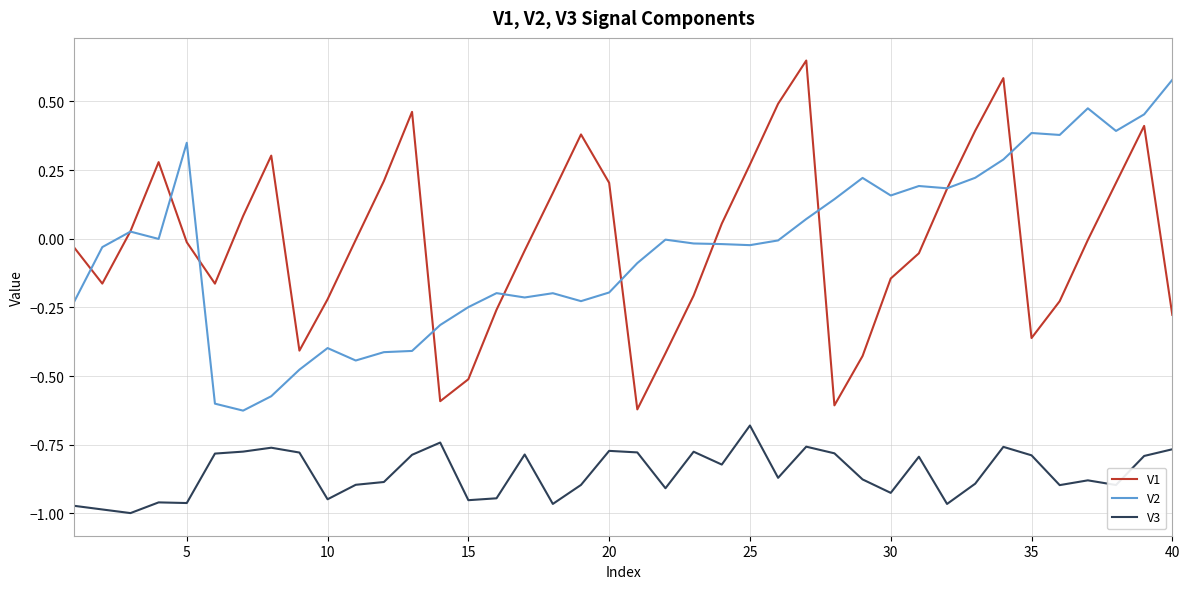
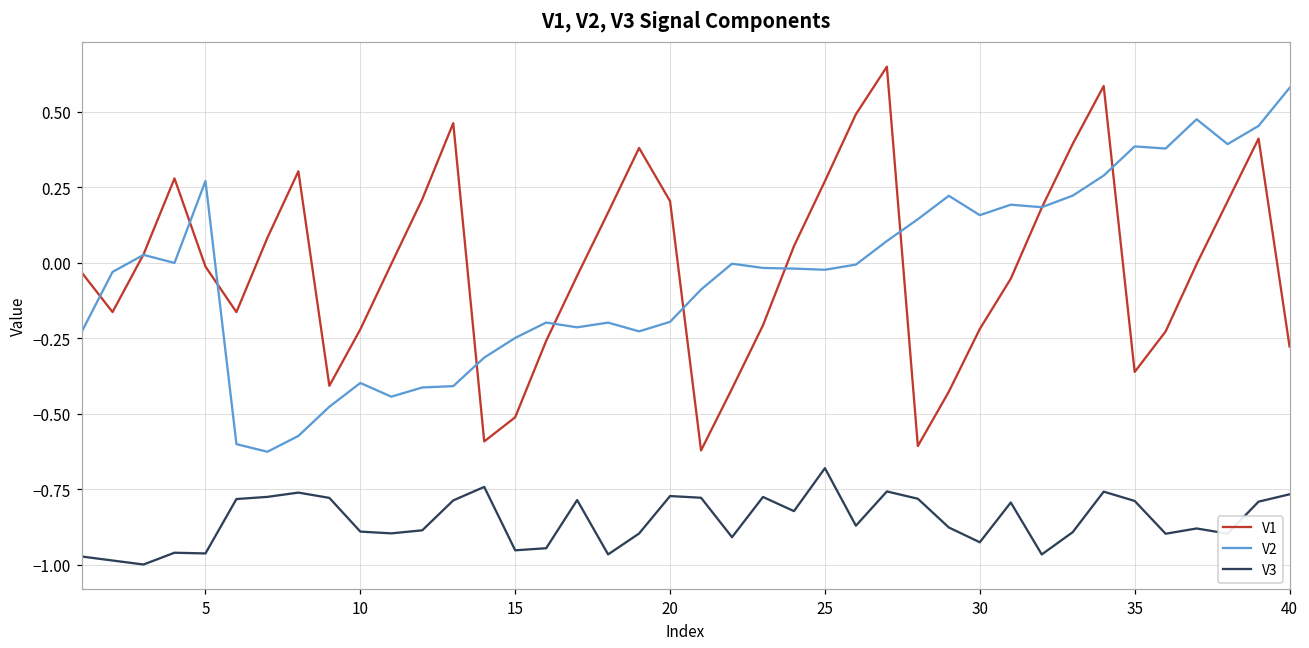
  {
    "V1": {
      "5": -0.01,
      "10": -0.22,
      "15": -0.51,
      "20": 0.20,
      "25": 0.27,
-     "30": -0.14,
+     "30": -0.22,
      "35": -0.36,
      "40": -0.28
    },
    "V2": {
-     "5": 0.35,
+     "5": 0.27,
      "10": -0.40,
      "15": -0.25,
      "20": -0.20,
      "25": -0.02,
      "30": 0.16,
      "35": 0.39,
      "40": 0.58
    },
    "V3": {
      "5": -0.96,
-     "10": -0.95,
+     "10": -0.89,
      "15": -0.95,
      "20": -0.77,
      "25": -0.68,
      "30": -0.93,
      "35": -0.79,
      "40": -0.77
    }
  }
